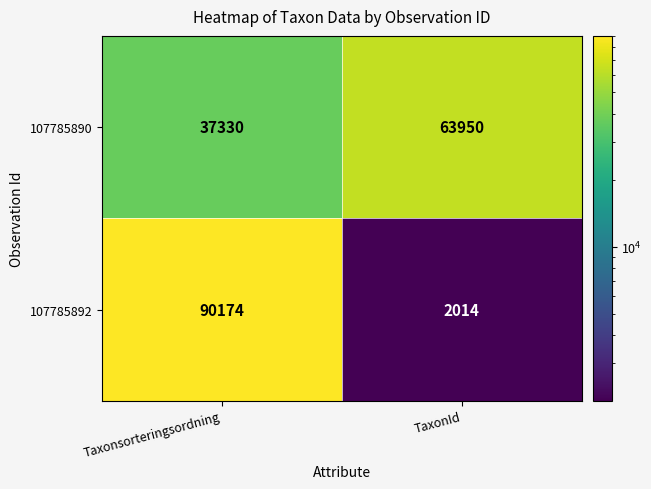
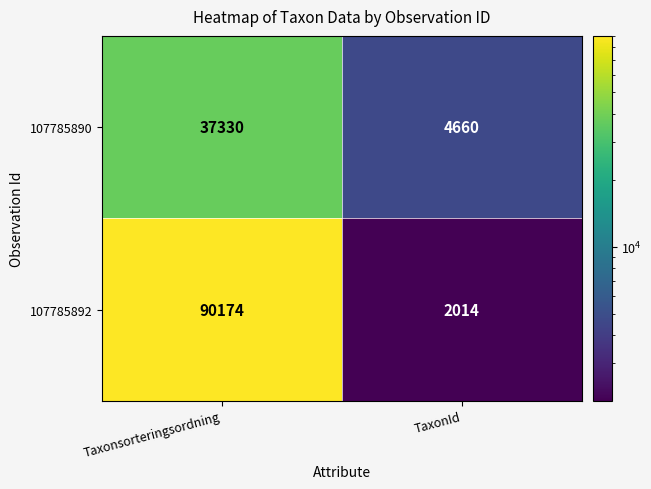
  {
    "107785890": {
      "Taxonsorteringsordning": 37330,
-     "TaxonId": 63950
+     "TaxonId": 4660
    },
    "107785892": {
      "Taxonsorteringsordning": 90174,
      "TaxonId": 2014
    }
  }
